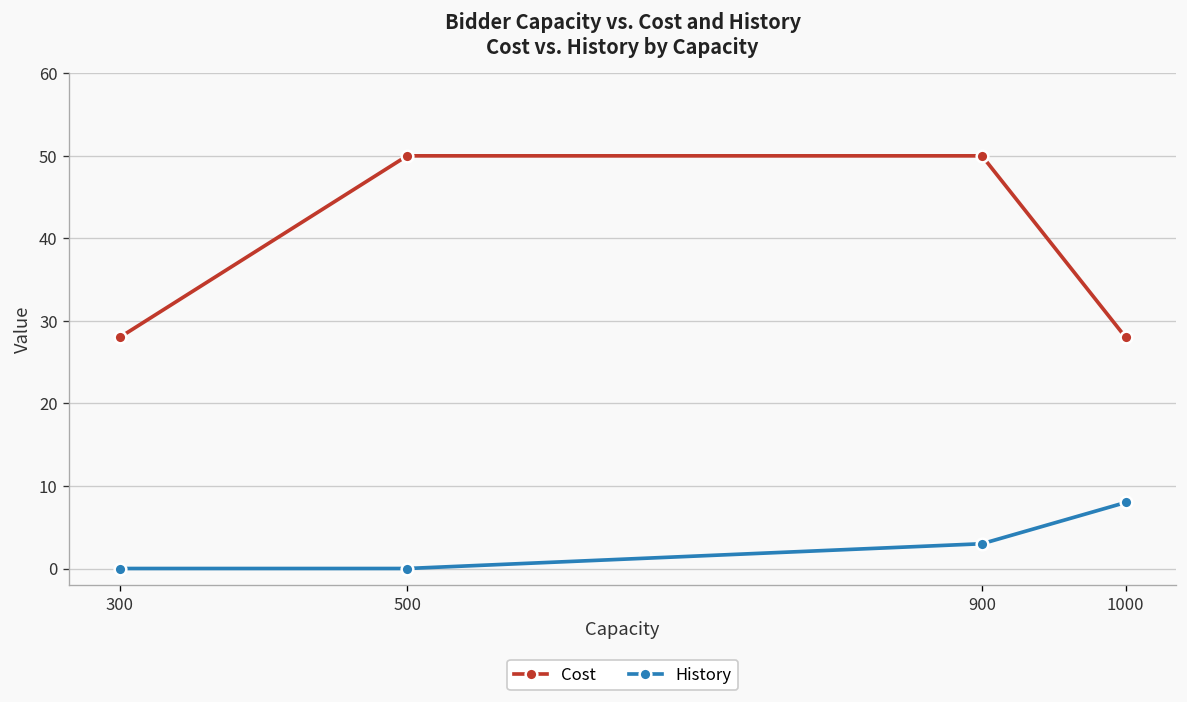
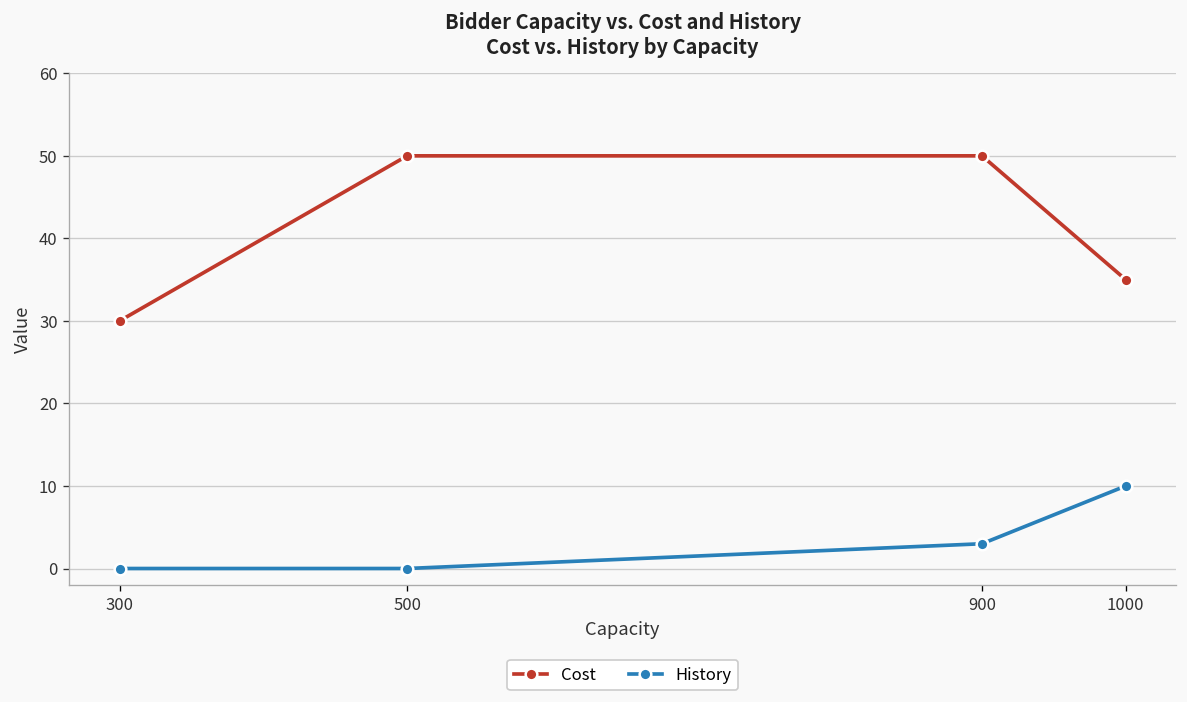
  {
    "Cost": {
-     "300": 28,
+     "300": 30,
      "500": 50,
      "900": 50,
-     "1000": 28
+     "1000": 35
    },
    "History": {
      "300": 0,
      "500": 0,
      "900": 3,
-     "1000": 8
+     "1000": 10
    }
  }
